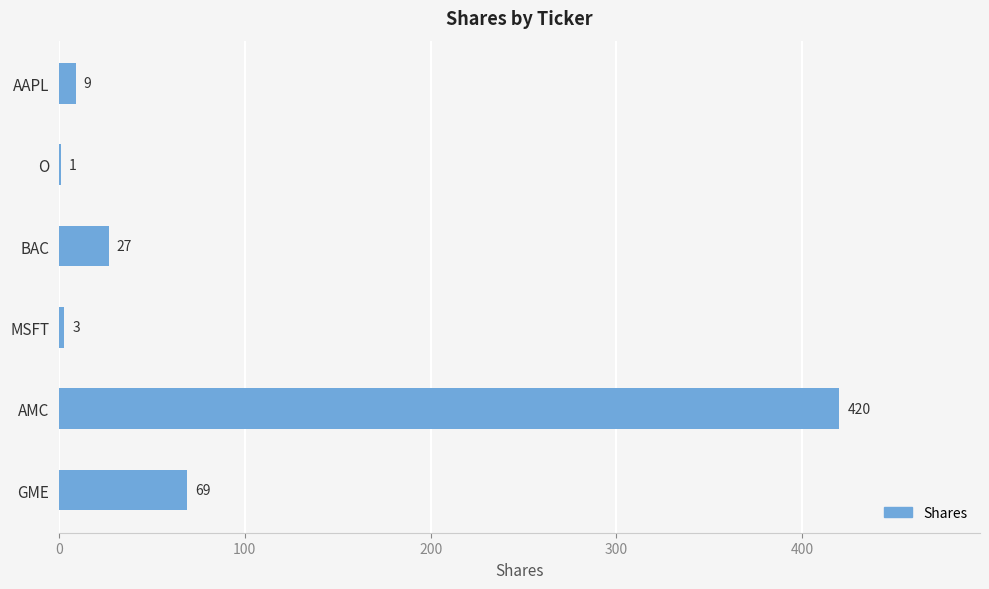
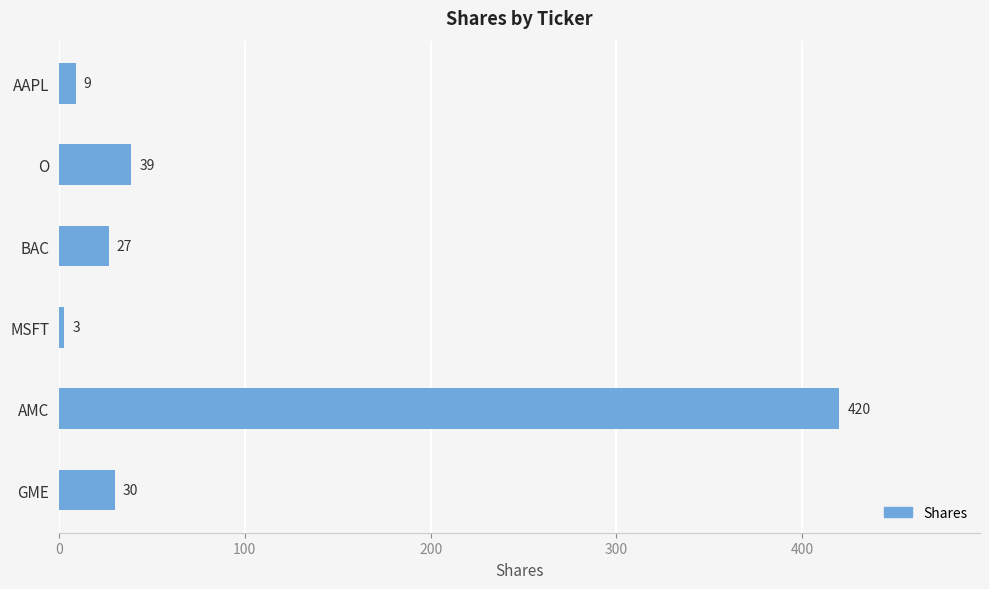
  {
    "AAPL": 9,
-   "O": 1,
+   "O": 39,
    "BAC": 27,
    "MSFT": 3,
    "AMC": 420,
-   "GME": 69
+   "GME": 30
  }
